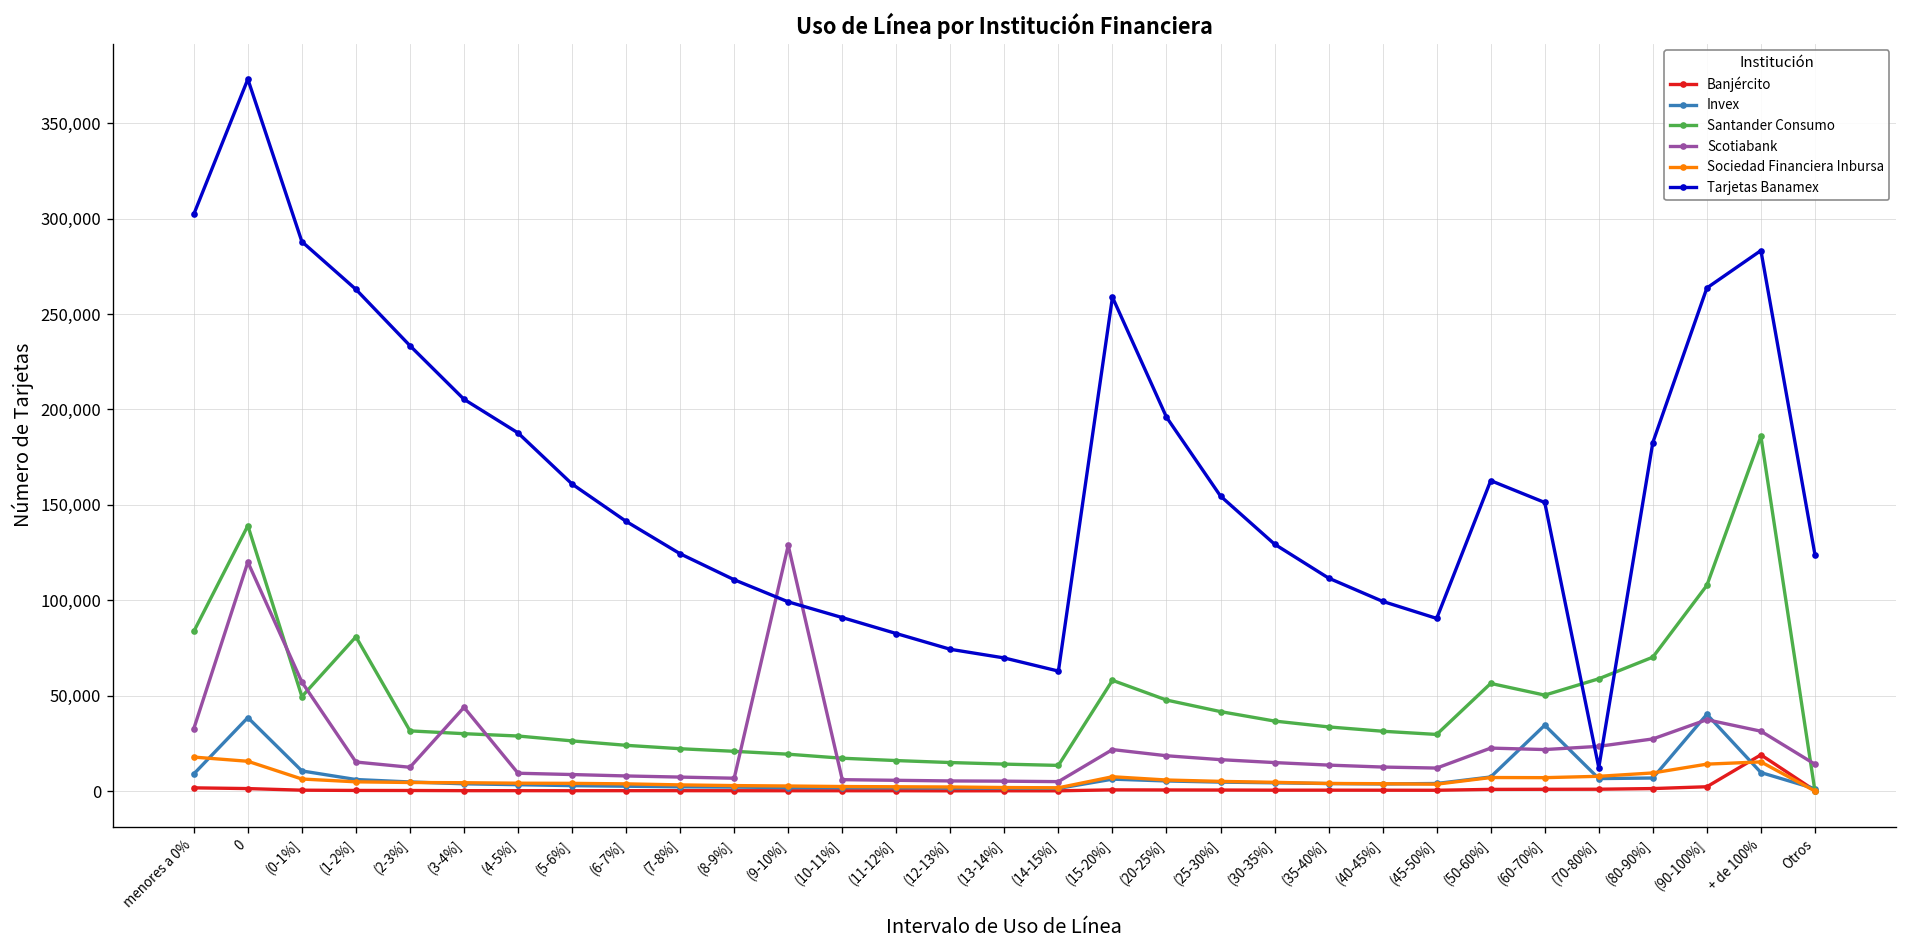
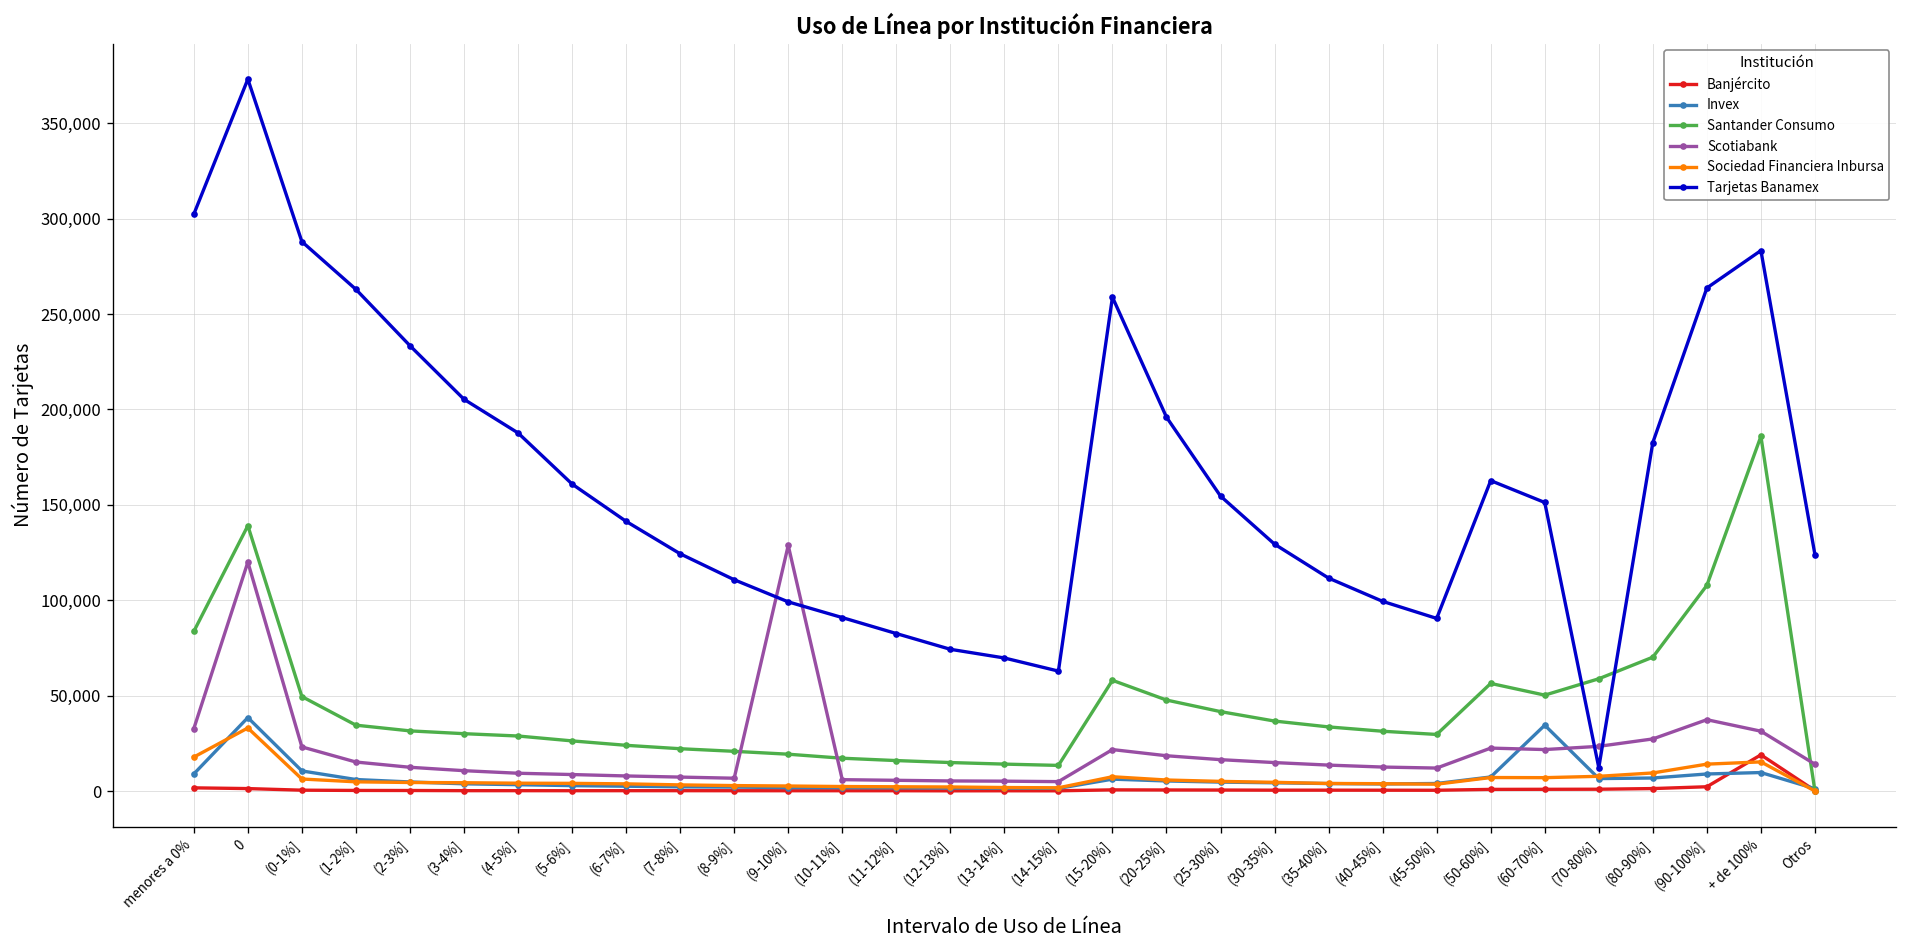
  {
    "Banjército": {
      "menores a 0%": "2,000",
      "0": "1,000",
      "(0-1%]": "0",
      "(1-2%]": "0",
      "(2-3%]": "0",
      "(3-4%]": "0",
      "(4-5%]": "0",
      "(5-6%]": "0",
      "(6-7%]": "0",
      "(7-8%]": "0",
      "(8-9%]": "0",
      "(9-10%]": "0",
      "(15-20%]": "1,000",
      "(20-25%]": "1,000",
      "(25-30%]": "1,000",
      "(30-35%]": "0",
      "(35-40%]": "0",
      "(40-45%]": "0",
      "(45-50%]": "0",
      "(50-60%]": "1,000",
      "(60-70%]": "1,000",
      "(70-80%]": "1,000",
      "(80-90%]": "1,000",
      "(90-100%]": "2,000",
      "+ de 100%": "19,000"
    },
    "Invex": {
      "menores a 0%": "9,000",
      "0": "38,000",
      "(0-1%]": "11,000",
      "(60-70%]": "35,000",
      "(80-90%]": "7,000",
-     "(90-100%]": "40,000",
+     "(90-100%]": "9,000",
      "+ de 100%": "10,000"
    },
    "Santander Consumo": {
      "menores a 0%": "84,000",
      "0": "139,000",
      "(0-1%]": "50,000",
-     "(1-2%]": "81,000",
+     "(1-2%]": "35,000",
      "(2-3%]": "32,000",
      "(3-4%]": "30,000",
      "(4-5%]": "29,000",
      "(5-6%]": "26,000",
      "(6-7%]": "24,000",
      "(7-8%]": "22,000",
      "(8-9%]": "21,000",
      "(9-10%]": "19,000",
      "(10-11%]": "17,000",
      "(11-12%]": "16,000",
      "(12-13%]": "15,000",
      "(13-14%]": "14,000",
      "(14-15%]": "13,000",
      "(15-20%]": "58,000",
      "(20-25%]": "48,000",
      "(25-30%]": "42,000",
      "(30-35%]": "37,000",
      "(35-40%]": "34,000",
      "(40-45%]": "31,000",
      "(45-50%]": "30,000",
      "(50-60%]": "56,000",
      "(60-70%]": "50,000",
      "(70-80%]": "59,000",
      "(80-90%]": "70,000",
      "(90-100%]": "108,000",
      "+ de 100%": "186,000"
    },
    "Scotiabank": {
      "menores a 0%": "33,000",
      "0": "120,000",
-     "(0-1%]": "57,000",
+     "(0-1%]": "23,000",
      "(1-2%]": "15,000",
      "(2-3%]": "12,000",
-     "(3-4%]": "44,000",
+     "(3-4%]": "11,000",
      "(4-5%]": "9,000",
      "(5-6%]": "9,000",
      "(6-7%]": "8,000",
      "(7-8%]": "7,000",
      "(8-9%]": "7,000",
      "(9-10%]": "129,000",
      "(10-11%]": "6,000",
      "(11-12%]": "6,000",
      "(12-13%]": "5,000",
      "(13-14%]": "5,000",
      "(14-15%]": "5,000",
      "(15-20%]": "22,000",
      "(20-25%]": "18,000",
      "(25-30%]": "16,000",
      "(30-35%]": "15,000",
      "(35-40%]": "14,000",
      "(40-45%]": "13,000",
      "(45-50%]": "12,000",
      "(50-60%]": "23,000",
      "(60-70%]": "22,000",
      "(70-80%]": "23,000",
      "(80-90%]": "27,000",
      "(90-100%]": "37,000",
      "+ de 100%": "31,000",
      "Otros": "14,000"
    },
    "Sociedad Financiera Inbursa": {
      "menores a 0%": "18,000",
-     "0": "16,000",
+     "0": "33,000",
      "(0-1%]": "6,000",
      "(60-70%]": "7,000",
      "(80-90%]": "9,000",
      "(90-100%]": "14,000",
      "+ de 100%": "15,000"
    },
    "Tarjetas Banamex": {
      "menores a 0%": "302,000",
      "0": "373,000",
      "(0-1%]": "288,000",
      "(1-2%]": "263,000",
      "(2-3%]": "233,000",
      "(3-4%]": "205,000",
      "(4-5%]": "188,000",
      "(5-6%]": "161,000",
      "(6-7%]": "141,000",
      "(7-8%]": "124,000",
      "(8-9%]": "111,000",
      "(9-10%]": "99,000",
      "(10-11%]": "91,000",
      "(11-12%]": "83,000",
      "(12-13%]": "74,000",
      "(13-14%]": "70,000",
      "(14-15%]": "63,000",
      "(15-20%]": "259,000",
      "(20-25%]": "196,000",
      "(25-30%]": "155,000",
      "(30-35%]": "129,000",
      "(35-40%]": "112,000",
      "(40-45%]": "99,000",
      "(45-50%]": "90,000",
      "(50-60%]": "163,000",
      "(60-70%]": "151,000",
      "(70-80%]": "12,000",
      "(80-90%]": "183,000",
      "(90-100%]": "264,000",
      "+ de 100%": "283,000",
      "Otros": "124,000"
    }
  }
